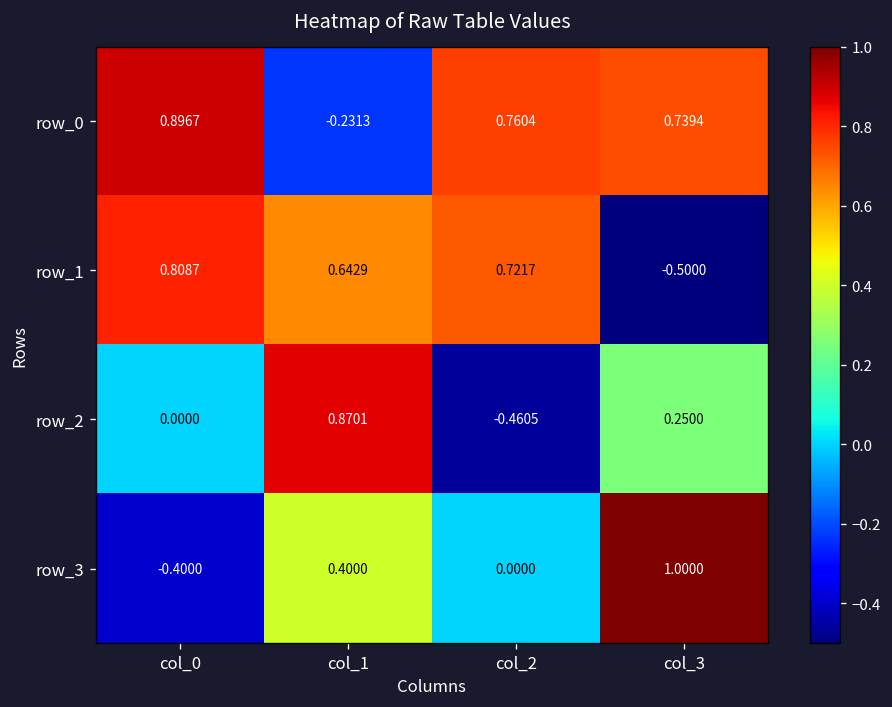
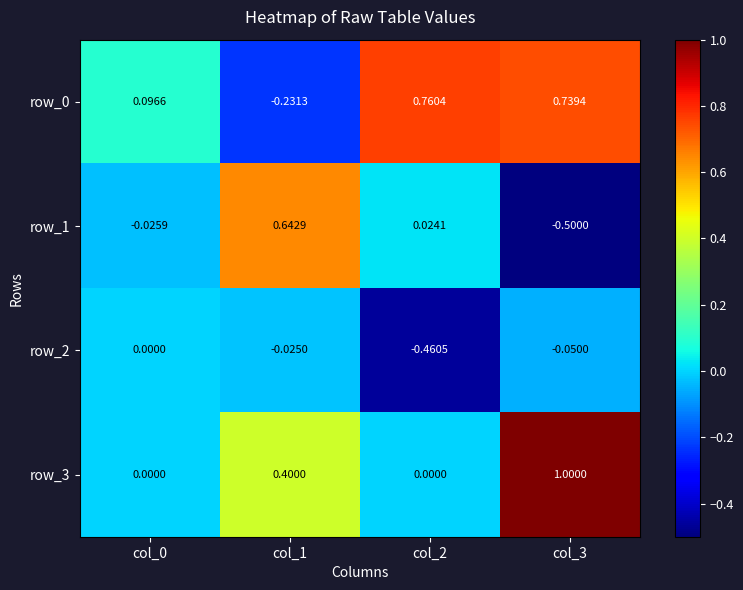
  {
    "row_0": {
-     "col_0": 0.8967,
+     "col_0": 0.0966,
      "col_1": -0.2313,
      "col_2": 0.7604,
      "col_3": 0.7394
    },
    "row_1": {
-     "col_0": 0.8087,
+     "col_0": -0.0259,
      "col_1": 0.6429,
-     "col_2": 0.7217,
+     "col_2": 0.0241,
      "col_3": -0.5000
    },
    "row_2": {
      "col_0": 0.0000,
-     "col_1": 0.8701,
+     "col_1": -0.0250,
      "col_2": -0.4605,
-     "col_3": 0.2500
+     "col_3": -0.0500
    },
    "row_3": {
-     "col_0": -0.4000,
+     "col_0": 0.0000,
      "col_1": 0.4000,
      "col_2": 0.0000,
      "col_3": 1.0000
    }
  }
